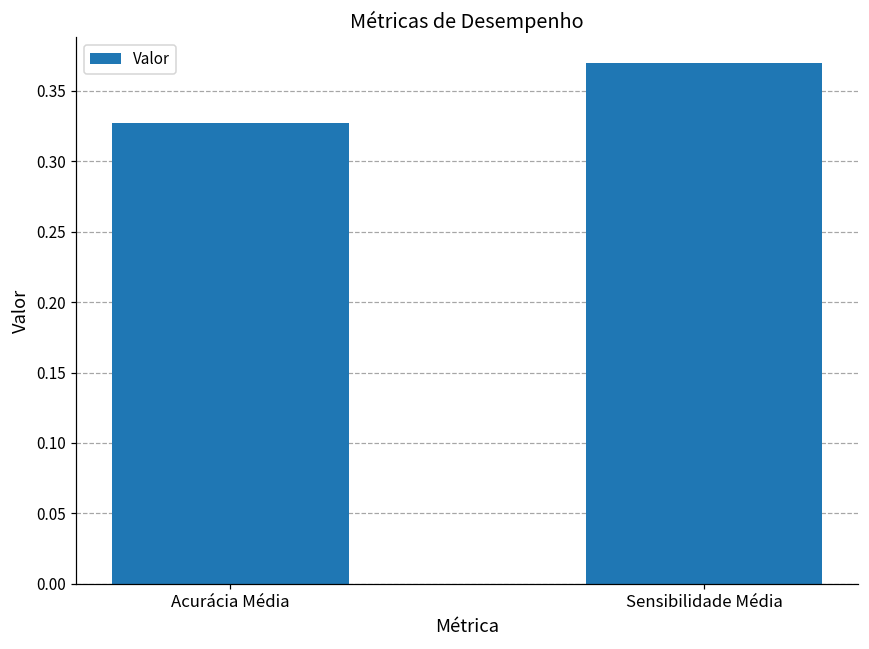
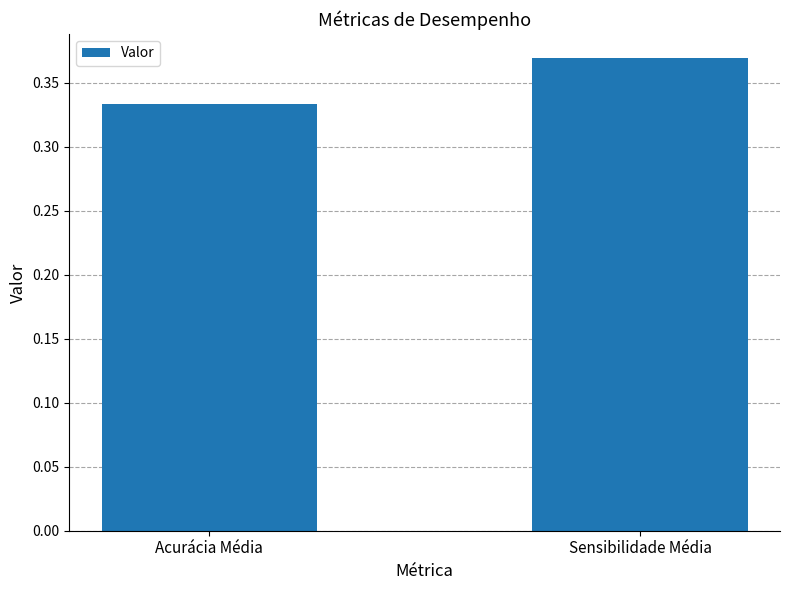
  {
-   "Acurácia Média": 0.327,
+   "Acurácia Média": 0.333,
    "Sensibilidade Média": 0.370
  }
